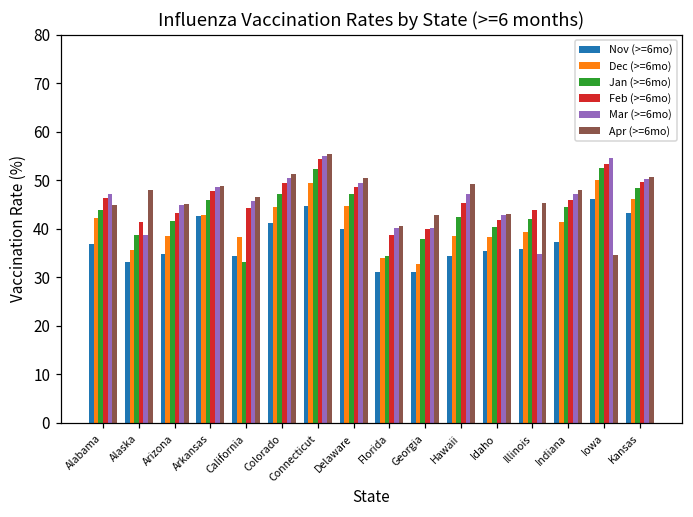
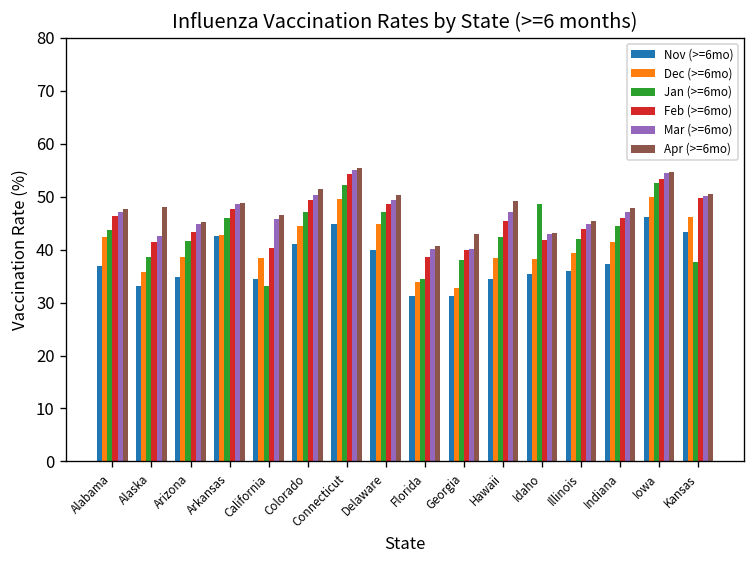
  {
    "Nov (>=6mo)": {
      "Alabama": 37,
      "Alaska": 33,
      "Arizona": 35,
      "Arkansas": 43,
      "California": 34,
      "Colorado": 41,
      "Connecticut": 45,
      "Delaware": 40,
      "Florida": 31,
      "Georgia": 31,
      "Hawaii": 35,
      "Idaho": 35,
      "Illinois": 36,
      "Indiana": 37,
      "Iowa": 46,
      "Kansas": 43
    },
    "Dec (>=6mo)": {
      "Alabama": 42,
      "Alaska": 36,
      "Arizona": 39,
      "Arkansas": 43,
      "California": 38,
      "Colorado": 45,
      "Connecticut": 50,
      "Delaware": 45,
      "Florida": 34,
      "Georgia": 33,
      "Hawaii": 39,
      "Idaho": 38,
      "Illinois": 39,
      "Indiana": 42,
      "Iowa": 50,
      "Kansas": 46
    },
    "Jan (>=6mo)": {
      "Alabama": 44,
      "Alaska": 39,
      "Arizona": 42,
      "Arkansas": 46,
      "California": 33,
      "Colorado": 47,
      "Connecticut": 52,
      "Delaware": 47,
      "Florida": 35,
      "Georgia": 38,
      "Hawaii": 42,
-     "Idaho": 40,
+     "Idaho": 49,
      "Illinois": 42,
      "Indiana": 44,
      "Iowa": 53,
-     "Kansas": 48
+     "Kansas": 38
    },
    "Feb (>=6mo)": {
      "Alabama": 46,
      "Alaska": 41,
      "Arizona": 43,
      "Arkansas": 48,
-     "California": 44,
+     "California": 40,
      "Colorado": 49,
      "Connecticut": 54,
      "Delaware": 49,
      "Florida": 39,
      "Georgia": 40,
      "Hawaii": 45,
      "Idaho": 42,
      "Illinois": 44,
      "Indiana": 46,
      "Iowa": 53,
      "Kansas": 50
    },
    "Mar (>=6mo)": {
      "Alabama": 47,
-     "Alaska": 39,
+     "Alaska": 43,
      "Arizona": 45,
      "Arkansas": 49,
      "California": 46,
      "Colorado": 50,
      "Connecticut": 55,
      "Delaware": 49,
      "Florida": 40,
      "Georgia": 40,
      "Hawaii": 47,
      "Idaho": 43,
-     "Illinois": 35,
+     "Illinois": 45,
      "Indiana": 47,
      "Iowa": 55,
      "Kansas": 50
    },
    "Apr (>=6mo)": {
-     "Alabama": 45,
+     "Alabama": 48,
      "Alaska": 48,
      "Arizona": 45,
      "Arkansas": 49,
      "California": 47,
      "Colorado": 51,
      "Connecticut": 55,
      "Delaware": 50,
      "Florida": 41,
      "Georgia": 43,
      "Hawaii": 49,
      "Idaho": 43,
      "Illinois": 45,
      "Indiana": 48,
-     "Iowa": 35,
+     "Iowa": 55,
      "Kansas": 51
    }
  }
